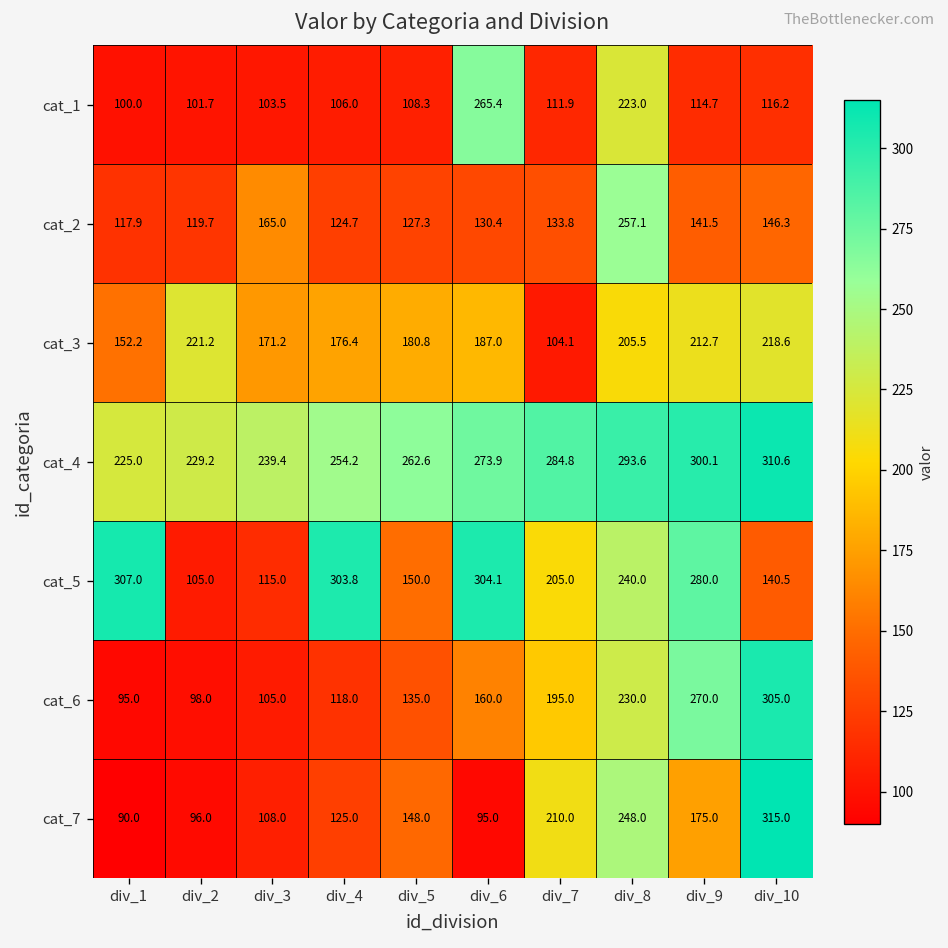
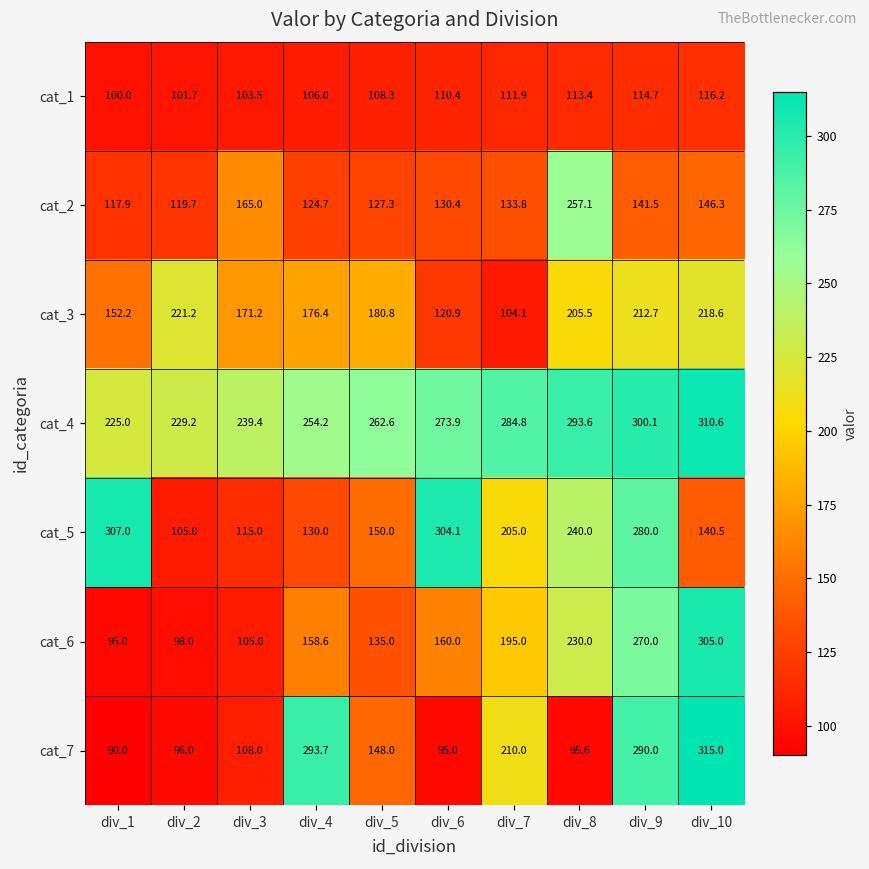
  {
    "cat_1": {
      "div_1": 100.0,
      "div_2": 101.7,
      "div_3": 103.5,
      "div_4": 106.0,
      "div_5": 108.3,
-     "div_6": 265.4,
+     "div_6": 110.4,
      "div_7": 111.9,
-     "div_8": 223.0,
+     "div_8": 113.4,
      "div_9": 114.7,
      "div_10": 116.2
    },
    "cat_2": {
      "div_1": 117.9,
      "div_2": 119.7,
      "div_3": 165.0,
      "div_4": 124.7,
      "div_5": 127.3,
      "div_6": 130.4,
      "div_7": 133.8,
      "div_8": 257.1,
      "div_9": 141.5,
      "div_10": 146.3
    },
    "cat_3": {
      "div_1": 152.2,
      "div_2": 221.2,
      "div_3": 171.2,
      "div_4": 176.4,
      "div_5": 180.8,
-     "div_6": 187.0,
+     "div_6": 120.9,
      "div_7": 104.1,
      "div_8": 205.5,
      "div_9": 212.7,
      "div_10": 218.6
    },
    "cat_4": {
      "div_1": 225.0,
      "div_2": 229.2,
      "div_3": 239.4,
      "div_4": 254.2,
      "div_5": 262.6,
      "div_6": 273.9,
      "div_7": 284.8,
      "div_8": 293.6,
      "div_9": 300.1,
      "div_10": 310.6
    },
    "cat_5": {
      "div_1": 307.0,
      "div_2": 105.0,
      "div_3": 115.0,
-     "div_4": 303.8,
+     "div_4": 130.0,
      "div_5": 150.0,
      "div_6": 304.1,
      "div_7": 205.0,
      "div_8": 240.0,
      "div_9": 280.0,
      "div_10": 140.5
    },
    "cat_6": {
      "div_1": 95.0,
      "div_2": 98.0,
      "div_3": 105.0,
-     "div_4": 118.0,
+     "div_4": 158.6,
      "div_5": 135.0,
      "div_6": 160.0,
      "div_7": 195.0,
      "div_8": 230.0,
      "div_9": 270.0,
      "div_10": 305.0
    },
    "cat_7": {
      "div_1": 90.0,
      "div_2": 96.0,
      "div_3": 108.0,
-     "div_4": 125.0,
+     "div_4": 293.7,
      "div_5": 148.0,
      "div_6": 95.0,
      "div_7": 210.0,
-     "div_8": 248.0,
-     "div_9": 175.0,
+     "div_8": 95.6,
+     "div_9": 290.0,
      "div_10": 315.0
    }
  }
